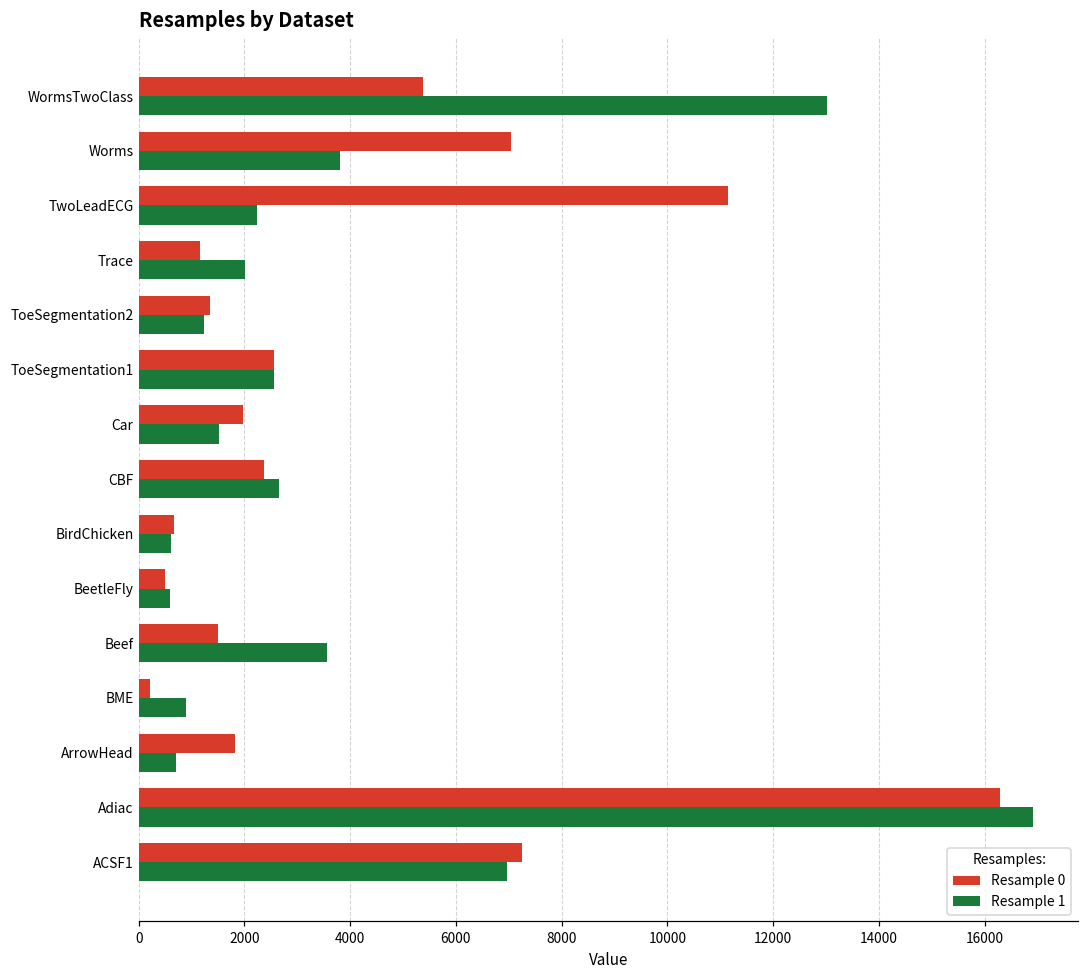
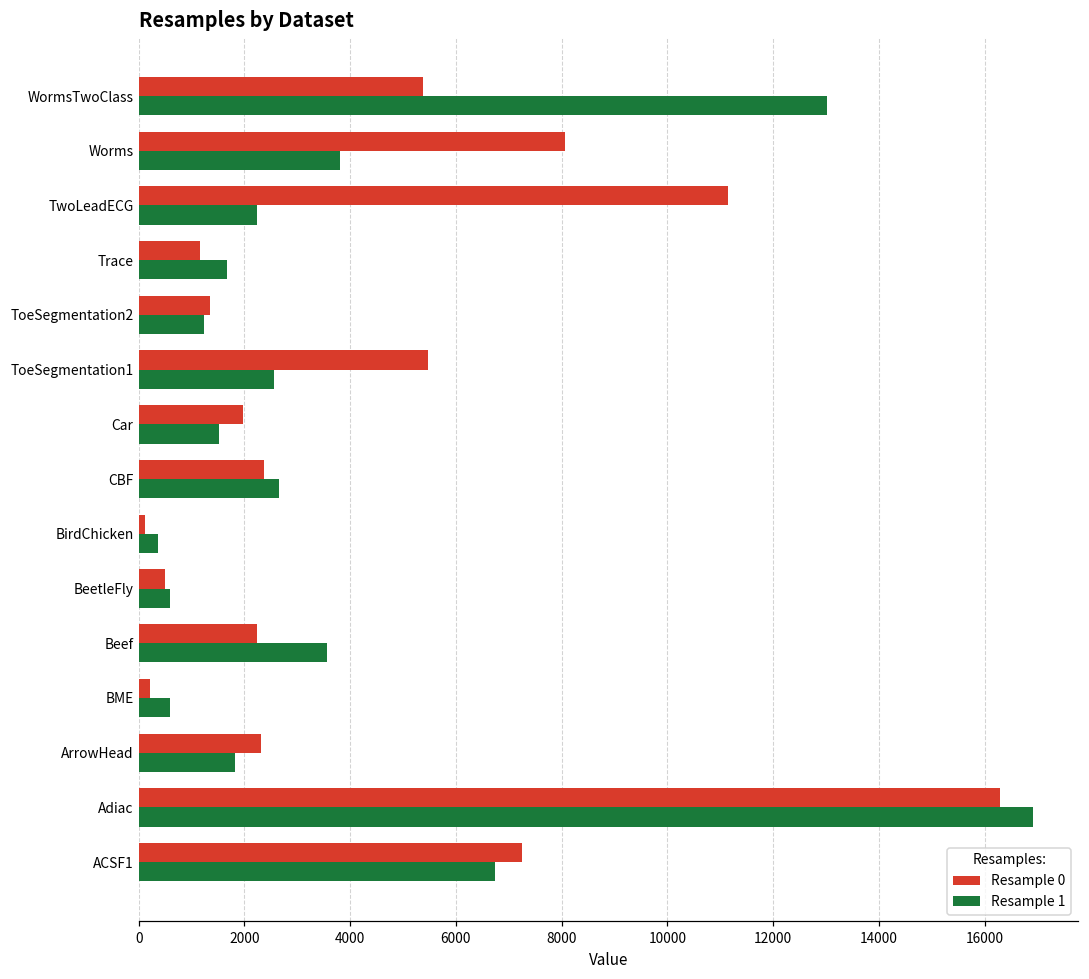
  {
    "Resample 0": {
      "WormsTwoClass": 5400,
-     "Worms": 7000,
+     "Worms": 8100,
      "TwoLeadECG": 11100,
      "Trace": 1200,
      "ToeSegmentation2": 1300,
-     "ToeSegmentation1": 2600,
+     "ToeSegmentation1": 5500,
      "Car": 2000,
      "CBF": 2400,
-     "BirdChicken": 700,
+     "BirdChicken": 100,
      "BeetleFly": 500,
-     "Beef": 1500,
+     "Beef": 2200,
      "BME": 200,
-     "ArrowHead": 1800,
+     "ArrowHead": 2300,
      "Adiac": 16300,
      "ACSF1": 7200
    },
    "Resample 1": {
      "WormsTwoClass": 13000,
      "Worms": 3800,
      "TwoLeadECG": 2200,
-     "Trace": 2000,
+     "Trace": 1700,
      "ToeSegmentation2": 1200,
      "ToeSegmentation1": 2600,
      "Car": 1500,
      "CBF": 2700,
-     "BirdChicken": 600,
+     "BirdChicken": 400,
      "BeetleFly": 600,
      "Beef": 3600,
-     "BME": 900,
-     "ArrowHead": 700,
+     "BME": 600,
+     "ArrowHead": 1800,
      "Adiac": 16900,
-     "ACSF1": 7000
+     "ACSF1": 6700
    }
  }
